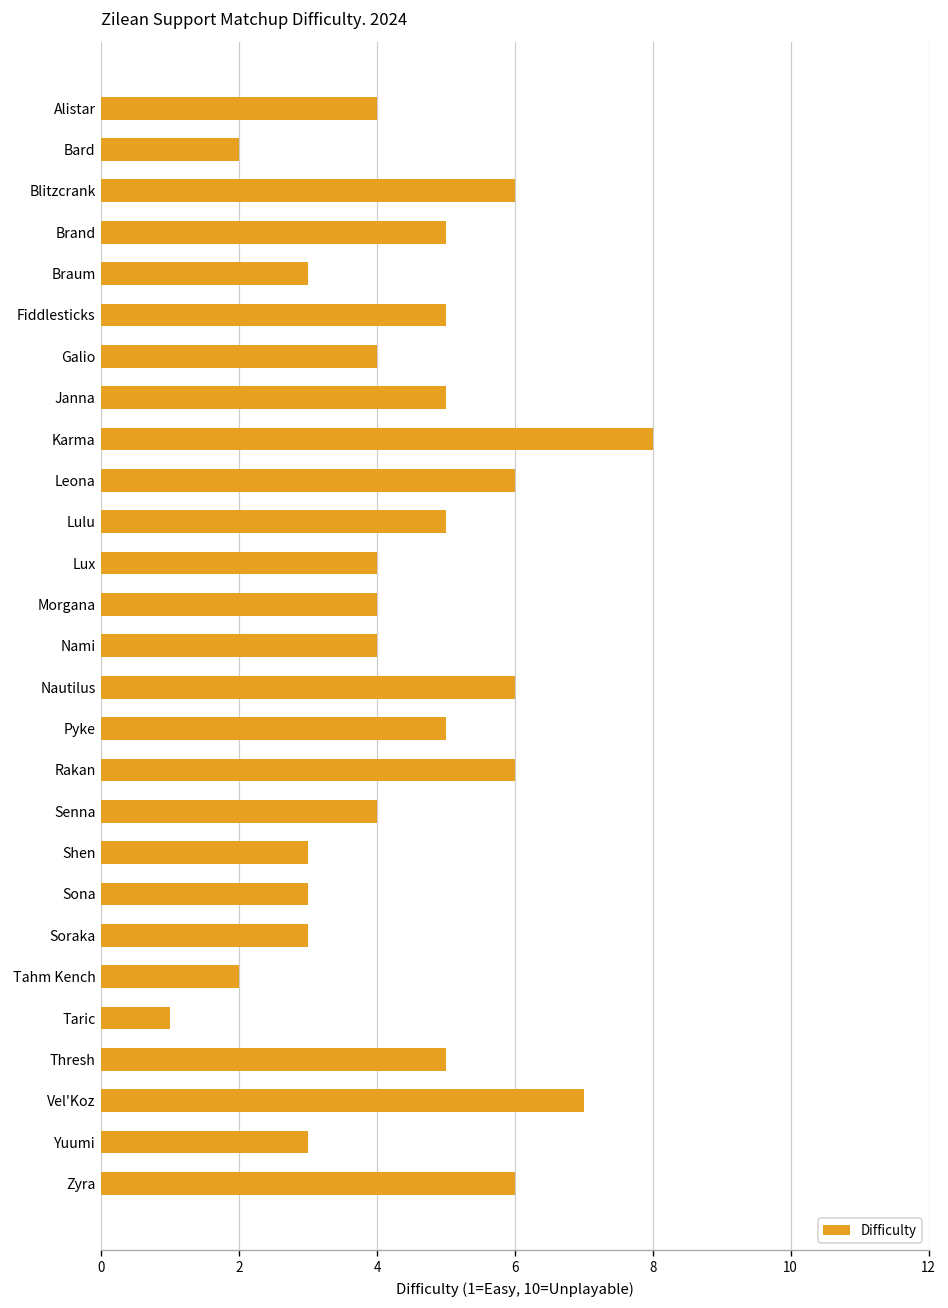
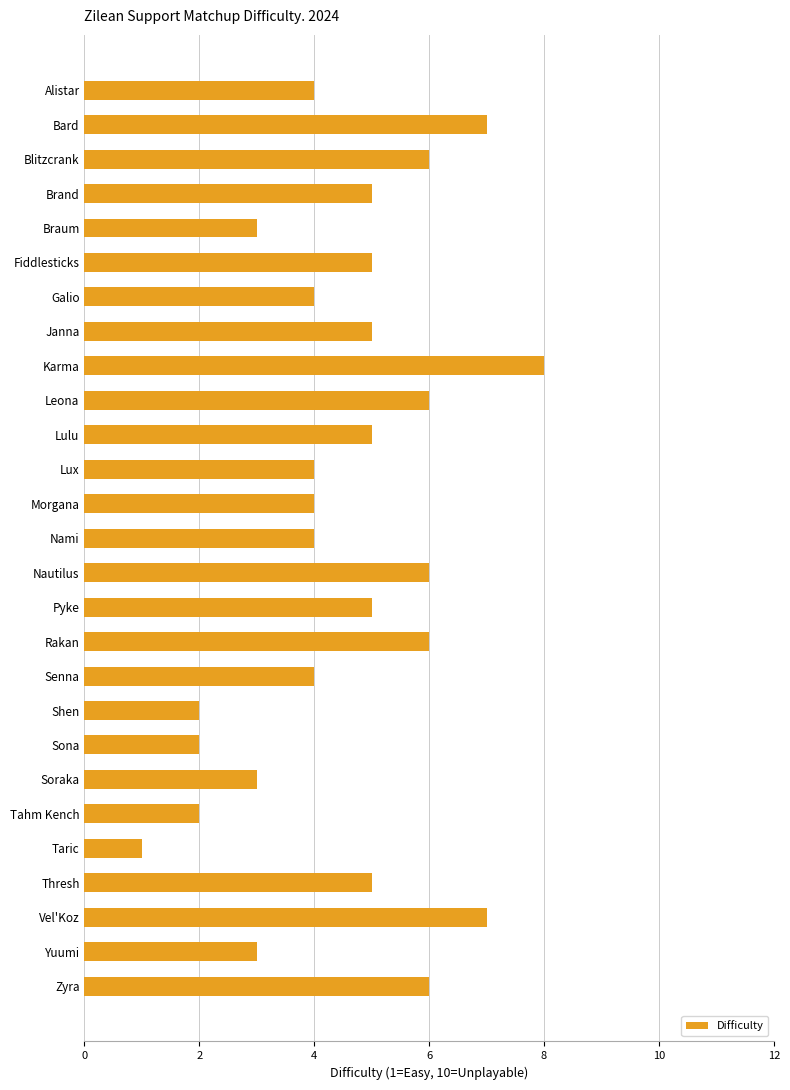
  {
    "Alistar": 4,
-   "Bard": 2,
+   "Bard": 7,
    "Blitzcrank": 6,
    "Brand": 5,
    "Braum": 3,
    "Fiddlesticks": 5,
    "Galio": 4,
    "Janna": 5,
    "Karma": 8,
    "Leona": 6,
    "Lulu": 5,
    "Lux": 4,
    "Morgana": 4,
    "Nami": 4,
    "Nautilus": 6,
    "Pyke": 5,
    "Rakan": 6,
    "Senna": 4,
-   "Shen": 3,
-   "Sona": 3,
+   "Shen": 2,
+   "Sona": 2,
    "Soraka": 3,
    "Tahm Kench": 2,
    "Taric": 1,
    "Thresh": 5,
    "Vel'Koz": 7,
    "Yuumi": 3,
    "Zyra": 6
  }
